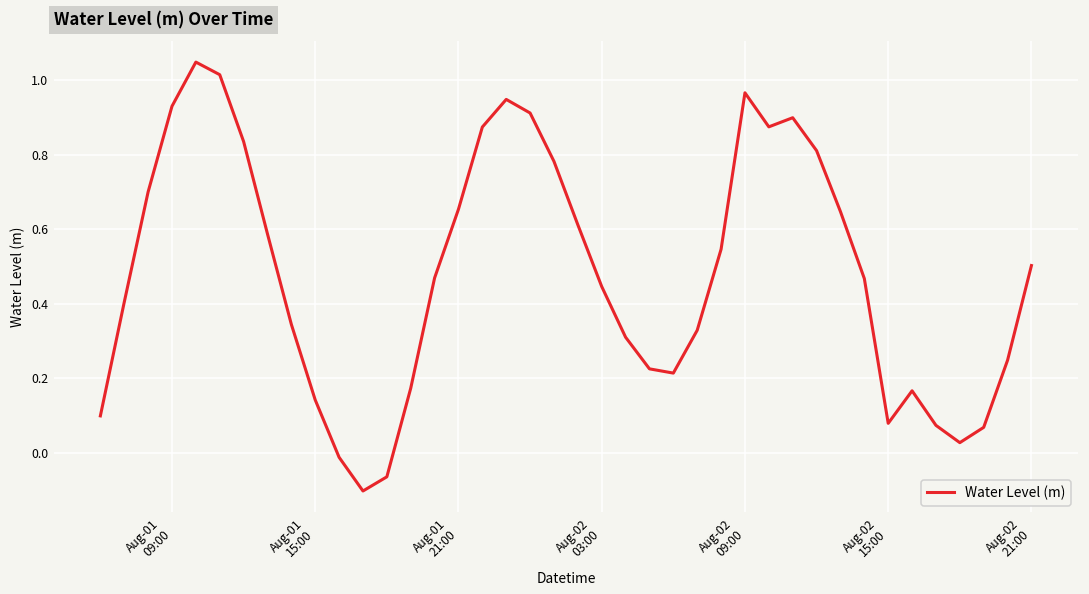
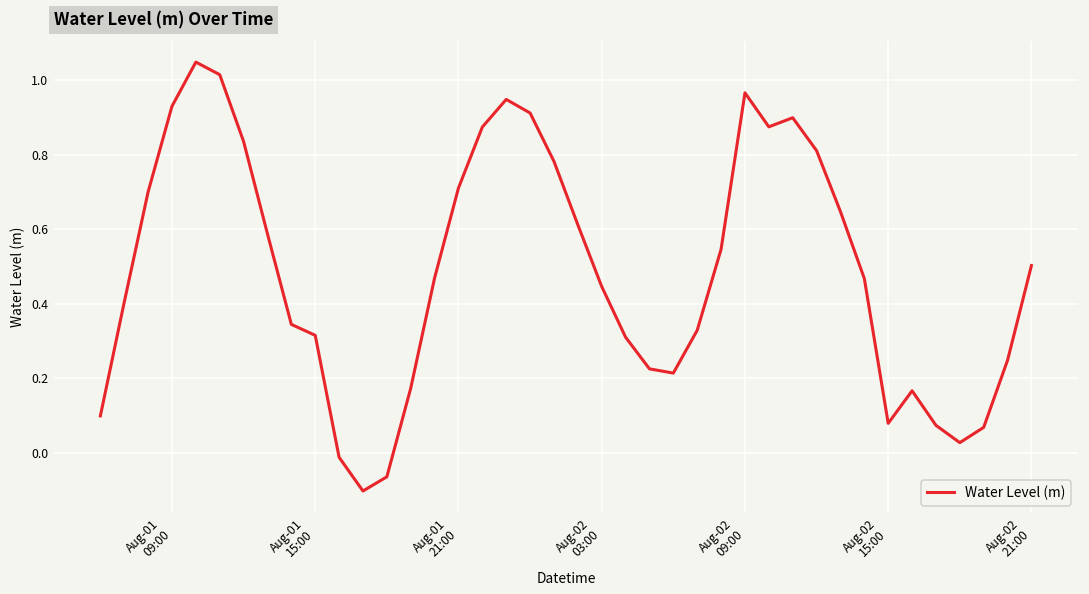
  {
    "Aug-01 09:00": 0.93,
-   "Aug-01 15:00": 0.14,
-   "Aug-01 21:00": 0.65,
+   "Aug-01 15:00": 0.31,
+   "Aug-01 21:00": 0.71,
    "Aug-02 03:00": 0.45,
    "Aug-02 09:00": 0.97,
    "Aug-02 15:00": 0.08,
    "Aug-02 21:00": 0.50
  }
